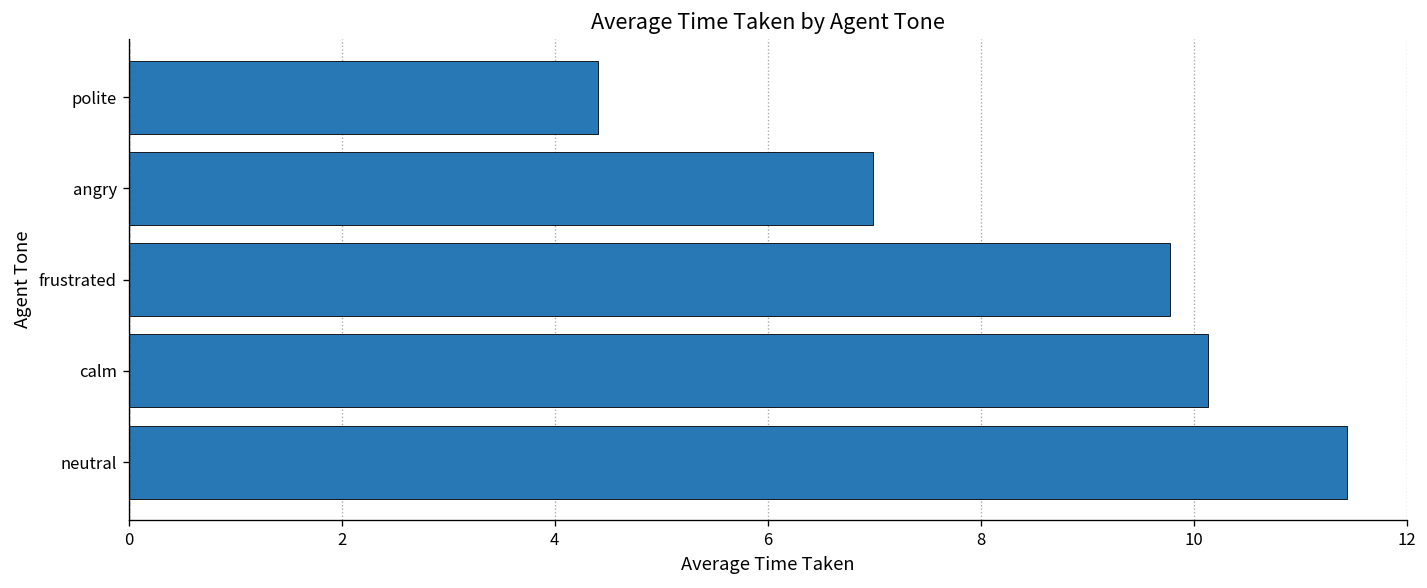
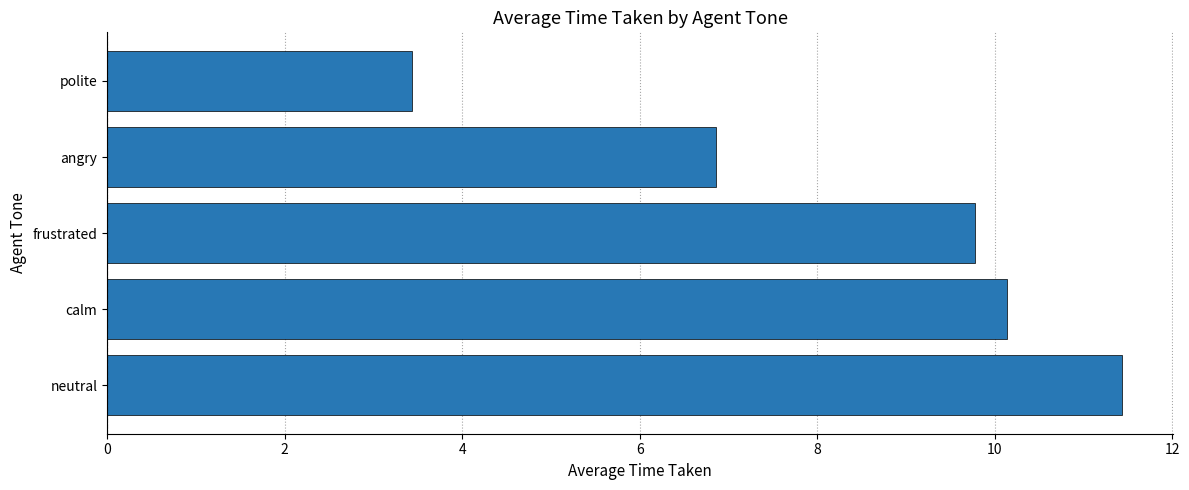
  {
-   "polite": 4.4,
-   "angry": 7.0,
+   "polite": 3.4,
+   "angry": 6.9,
    "frustrated": 9.8,
    "calm": 10.1,
    "neutral": 11.4
  }
